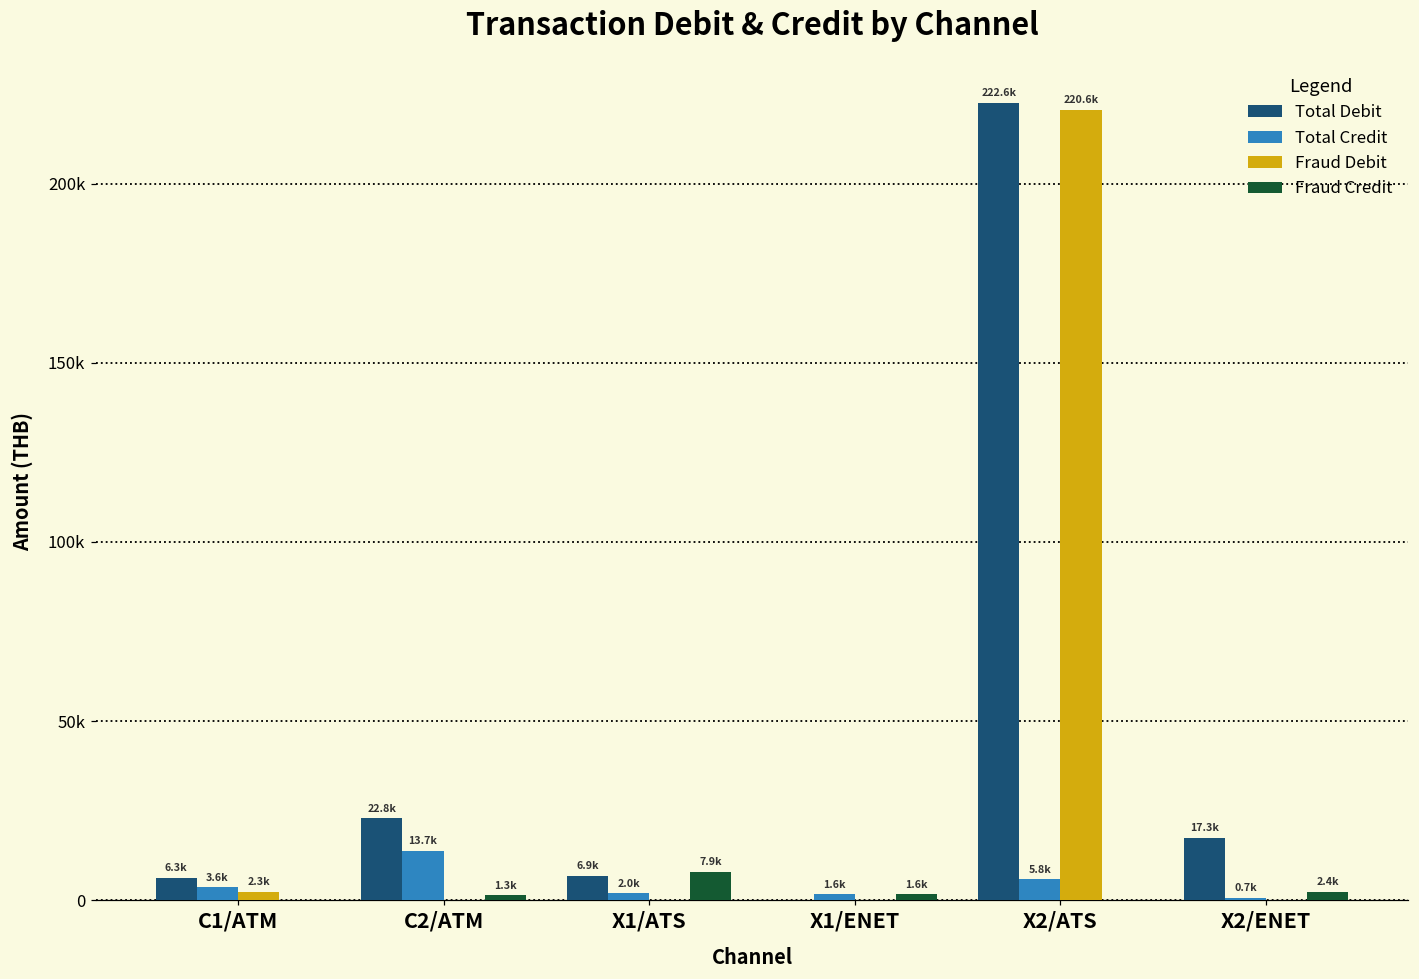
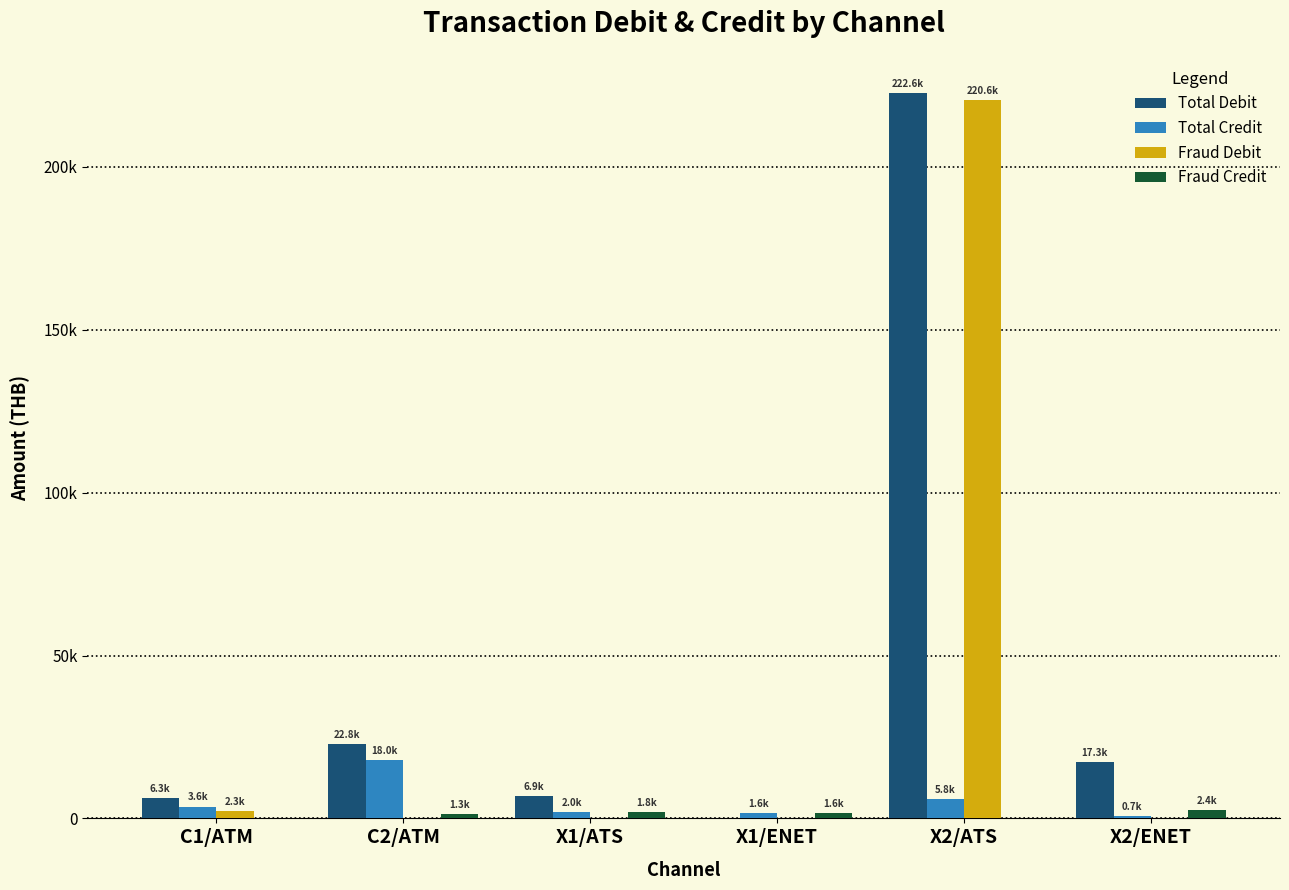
  {
    "Total Debit": {
      "C1/ATM": "6.3k",
      "C2/ATM": "22.8k",
      "X1/ATS": "6.9k",
      "X2/ATS": "222.6k",
      "X2/ENET": "17.3k"
    },
    "Total Credit": {
      "C1/ATM": "3.6k",
-     "C2/ATM": "13.7k",
+     "C2/ATM": "18.0k",
      "X1/ATS": "2.0k",
      "X1/ENET": "1.6k",
      "X2/ATS": "5.8k",
      "X2/ENET": "0.7k"
    },
    "Fraud Debit": {
      "C1/ATM": "2.3k",
      "X2/ATS": "220.6k"
    },
    "Fraud Credit": {
      "C2/ATM": "1.3k",
-     "X1/ATS": "7.9k",
+     "X1/ATS": "1.8k",
      "X1/ENET": "1.6k",
      "X2/ENET": "2.4k"
    }
  }
